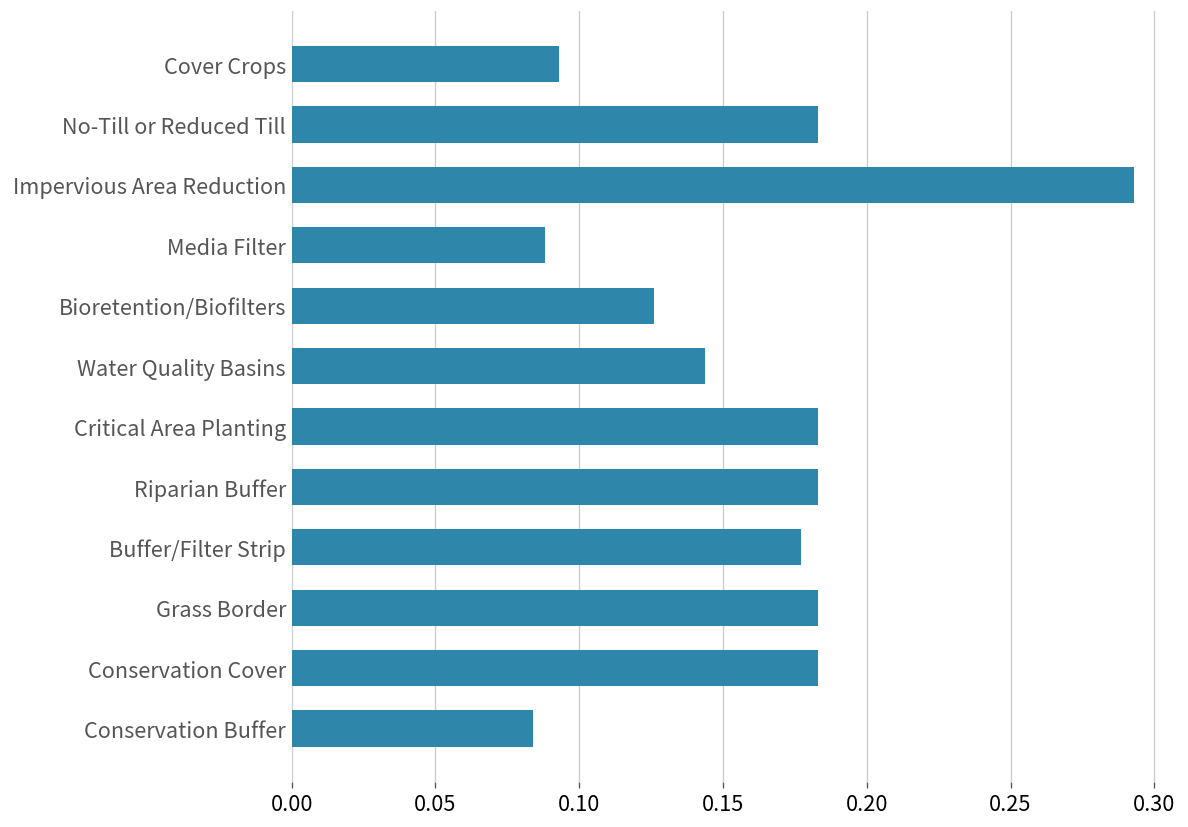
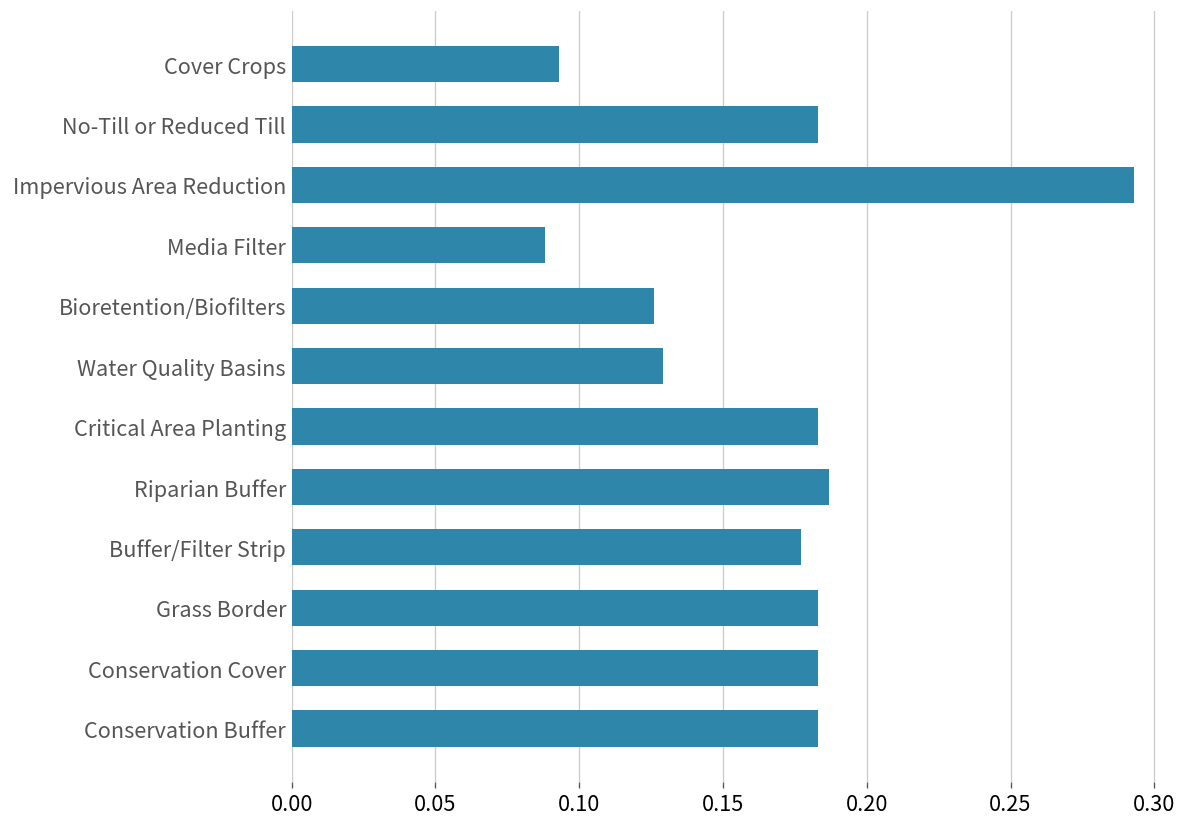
  {
    "Cover Crops": 0.093,
    "No-Till or Reduced Till": 0.183,
    "Impervious Area Reduction": 0.293,
    "Media Filter": 0.088,
    "Bioretention/Biofilters": 0.126,
-   "Water Quality Basins": 0.144,
+   "Water Quality Basins": 0.129,
    "Critical Area Planting": 0.183,
-   "Riparian Buffer": 0.183,
+   "Riparian Buffer": 0.187,
    "Buffer/Filter Strip": 0.177,
    "Grass Border": 0.183,
    "Conservation Cover": 0.183,
-   "Conservation Buffer": 0.084
+   "Conservation Buffer": 0.183
  }
